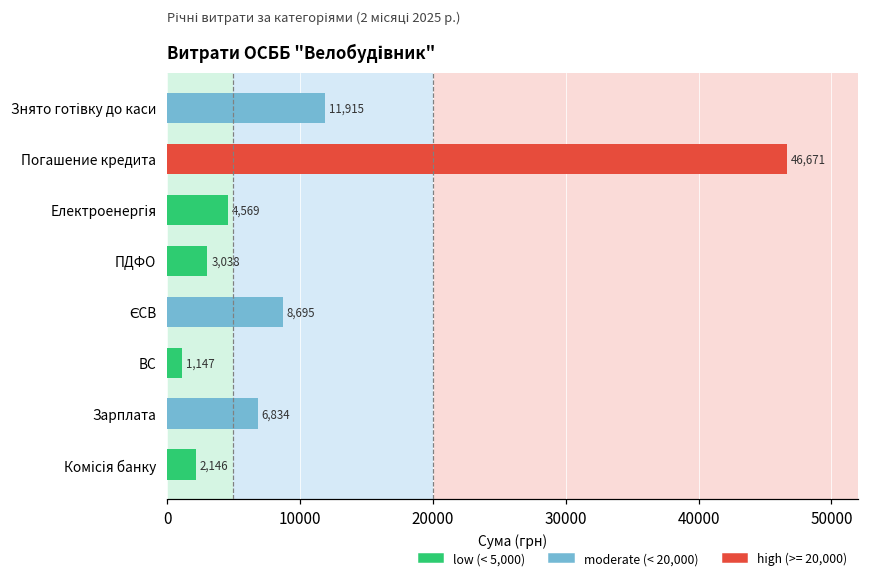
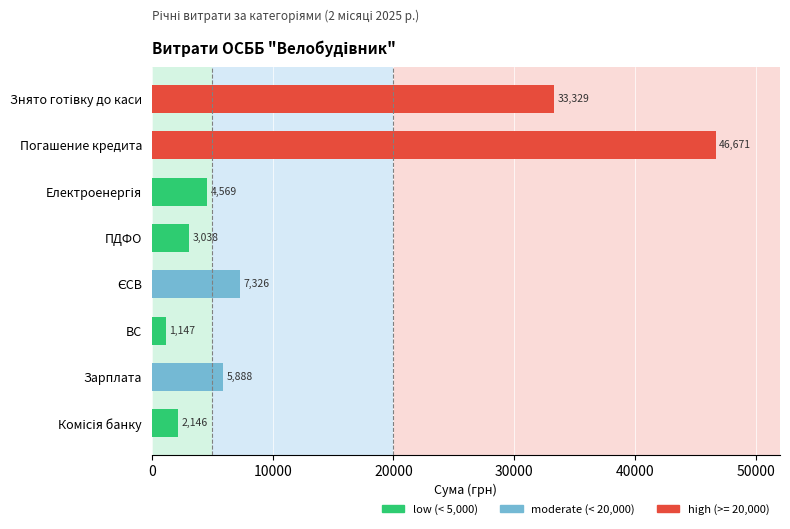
  {
-   "Знято готівку до каси": "11,915",
+   "Знято готівку до каси": "33,329",
    "Погашение кредита": "46,671",
    "Електроенергія": "4,569",
    "ПДФО": "3,038",
-   "ЄСВ": "8,695",
+   "ЄСВ": "7,326",
    "ВС": "1,147",
-   "Зарплата": "6,834",
+   "Зарплата": "5,888",
    "Комісія банку": "2,146"
  }
